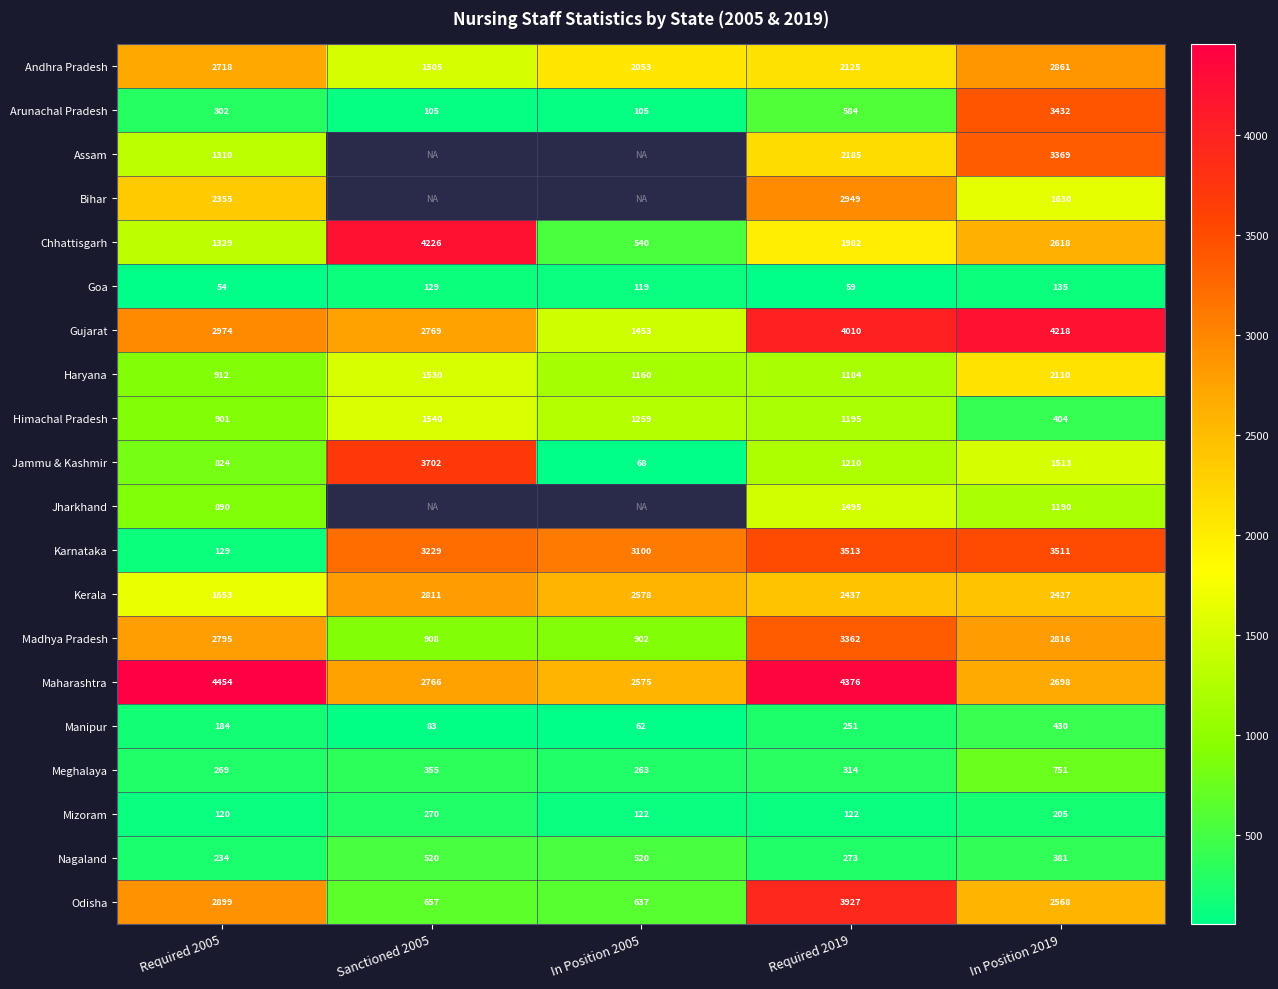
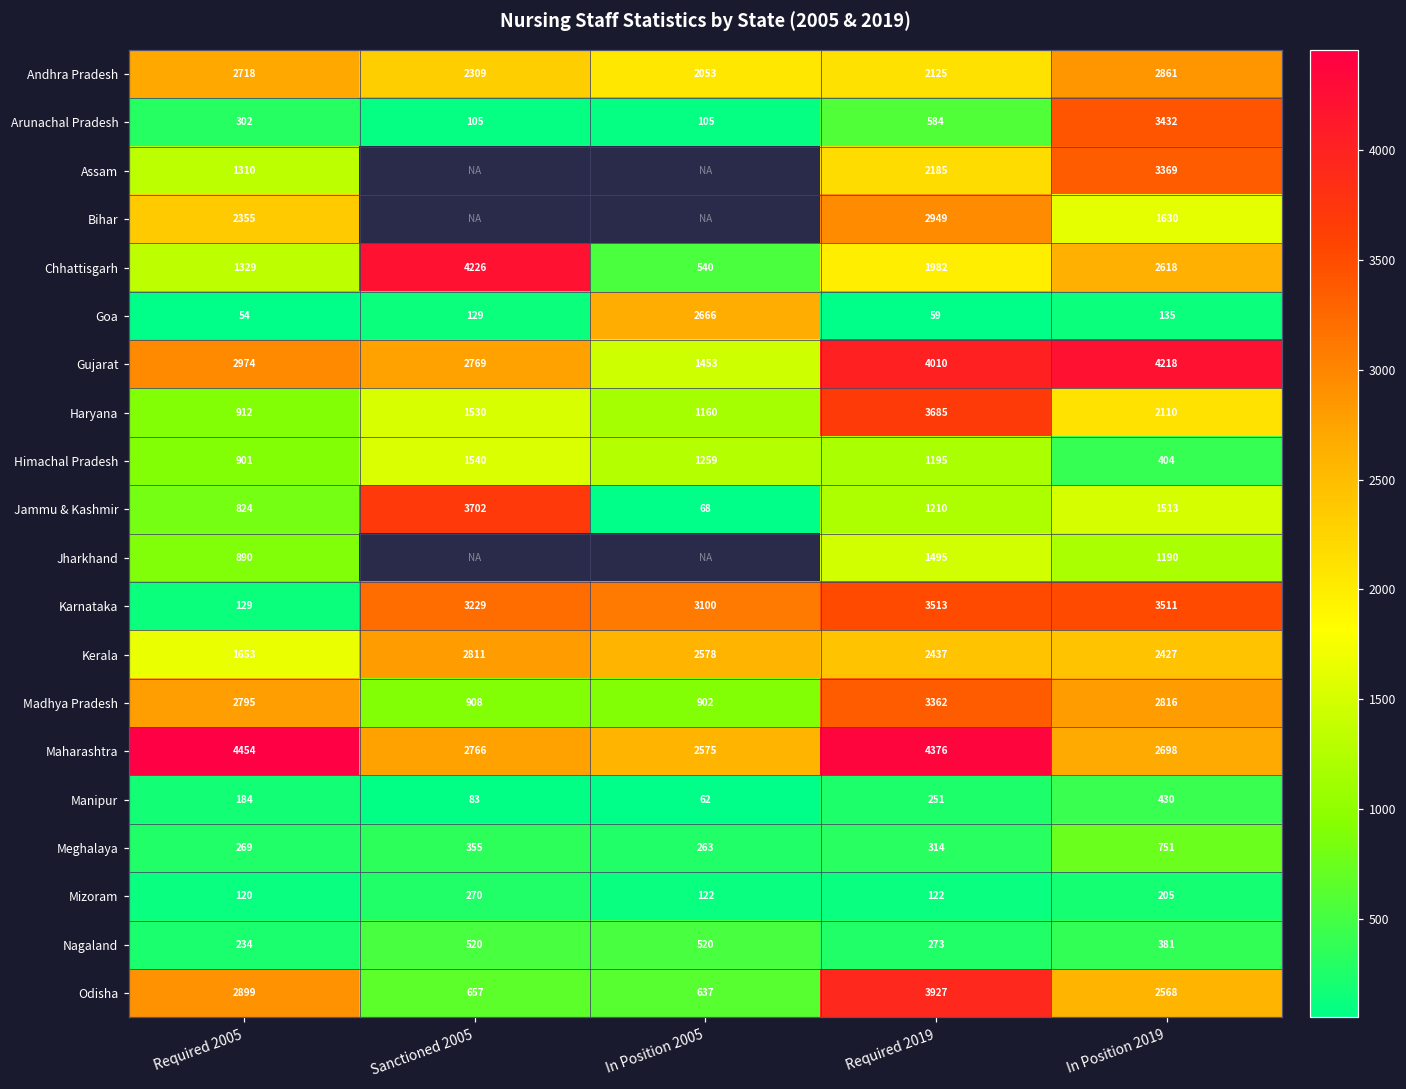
  {
    "Andhra Pradesh": {
      "Required 2005": 2718,
-     "Sanctioned 2005": 1505,
+     "Sanctioned 2005": 2309,
      "In Position 2005": 2053,
      "Required 2019": 2125,
      "In Position 2019": 2861
    },
    "Arunachal Pradesh": {
      "Required 2005": 302,
      "Sanctioned 2005": 105,
      "In Position 2005": 105,
      "Required 2019": 584,
      "In Position 2019": 3432
    },
    "Assam": {
      "Required 2005": 1310,
      "Required 2019": 2185,
      "In Position 2019": 3369
    },
    "Bihar": {
      "Required 2005": 2355,
      "Required 2019": 2949,
      "In Position 2019": 1630
    },
    "Chhattisgarh": {
      "Required 2005": 1329,
      "Sanctioned 2005": 4226,
      "In Position 2005": 540,
      "Required 2019": 1982,
      "In Position 2019": 2618
    },
    "Goa": {
      "Required 2005": 54,
      "Sanctioned 2005": 129,
-     "In Position 2005": 119,
+     "In Position 2005": 2666,
      "Required 2019": 59,
      "In Position 2019": 135
    },
    "Gujarat": {
      "Required 2005": 2974,
      "Sanctioned 2005": 2769,
      "In Position 2005": 1453,
      "Required 2019": 4010,
      "In Position 2019": 4218
    },
    "Haryana": {
      "Required 2005": 912,
      "Sanctioned 2005": 1530,
      "In Position 2005": 1160,
-     "Required 2019": 1184,
+     "Required 2019": 3685,
      "In Position 2019": 2110
    },
    "Himachal Pradesh": {
      "Required 2005": 901,
      "Sanctioned 2005": 1540,
      "In Position 2005": 1259,
      "Required 2019": 1195,
      "In Position 2019": 404
    },
    "Jammu & Kashmir": {
      "Required 2005": 824,
      "Sanctioned 2005": 3702,
      "In Position 2005": 68,
      "Required 2019": 1210,
      "In Position 2019": 1513
    },
    "Jharkhand": {
      "Required 2005": 890,
      "Required 2019": 1495,
      "In Position 2019": 1190
    },
    "Karnataka": {
      "Required 2005": 129,
      "Sanctioned 2005": 3229,
      "In Position 2005": 3100,
      "Required 2019": 3513,
      "In Position 2019": 3511
    },
    "Kerala": {
      "Required 2005": 1653,
      "Sanctioned 2005": 2811,
      "In Position 2005": 2578,
      "Required 2019": 2437,
      "In Position 2019": 2427
    },
    "Madhya Pradesh": {
      "Required 2005": 2795,
      "Sanctioned 2005": 908,
      "In Position 2005": 902,
      "Required 2019": 3362,
      "In Position 2019": 2816
    },
    "Maharashtra": {
      "Required 2005": 4454,
      "Sanctioned 2005": 2766,
      "In Position 2005": 2575,
      "Required 2019": 4376,
      "In Position 2019": 2698
    },
    "Manipur": {
      "Required 2005": 184,
      "Sanctioned 2005": 83,
      "In Position 2005": 62,
      "Required 2019": 251,
      "In Position 2019": 430
    },
    "Meghalaya": {
      "Required 2005": 269,
      "Sanctioned 2005": 355,
      "In Position 2005": 263,
      "Required 2019": 314,
      "In Position 2019": 751
    },
    "Mizoram": {
      "Required 2005": 120,
      "Sanctioned 2005": 270,
      "In Position 2005": 122,
      "Required 2019": 122,
      "In Position 2019": 205
    },
    "Nagaland": {
      "Required 2005": 234,
      "Sanctioned 2005": 520,
      "In Position 2005": 520,
      "Required 2019": 273,
      "In Position 2019": 381
    },
    "Odisha": {
      "Required 2005": 2899,
      "Sanctioned 2005": 657,
      "In Position 2005": 637,
      "Required 2019": 3927,
      "In Position 2019": 2568
    }
  }
